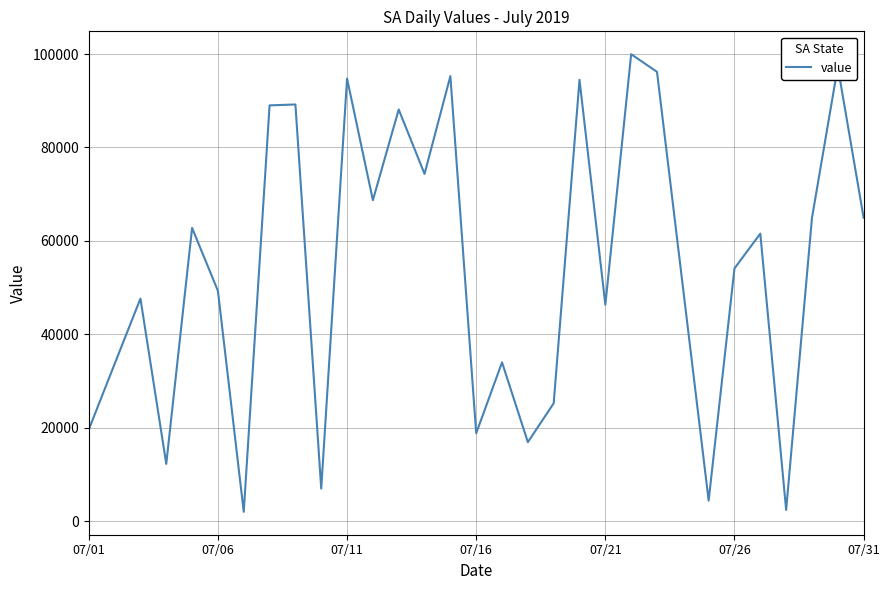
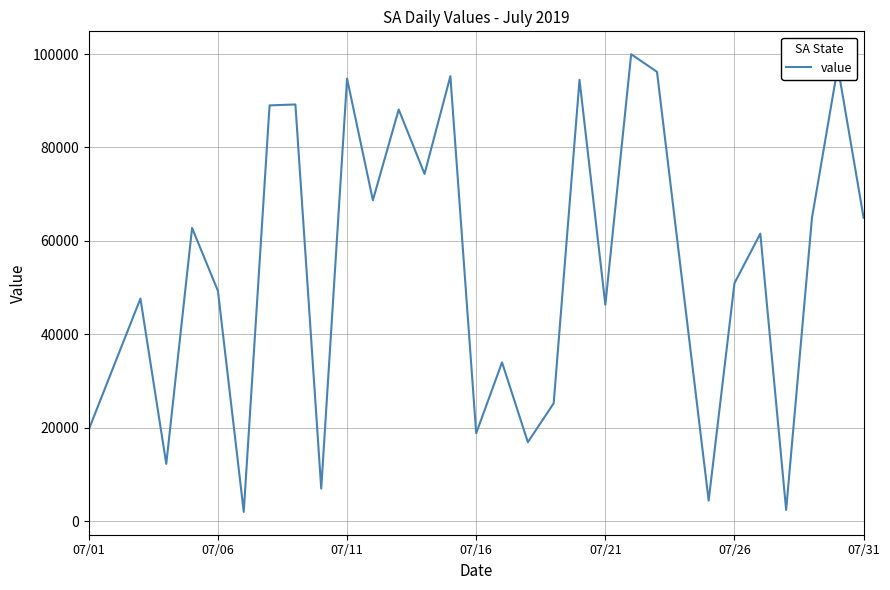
  {
    "07/01": 20000,
    "07/06": 49000,
    "07/11": 95000,
    "07/16": 19000,
    "07/21": 46000,
-   "07/26": 54000,
+   "07/26": 51000,
    "07/31": 65000
  }
